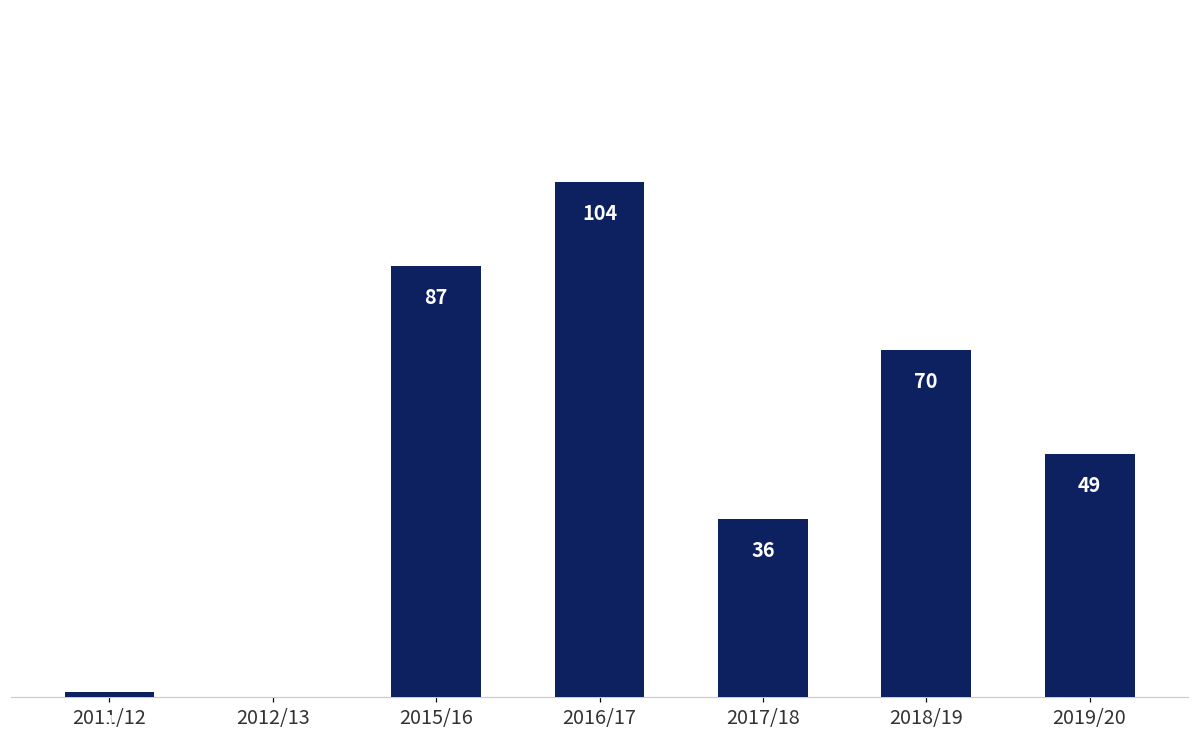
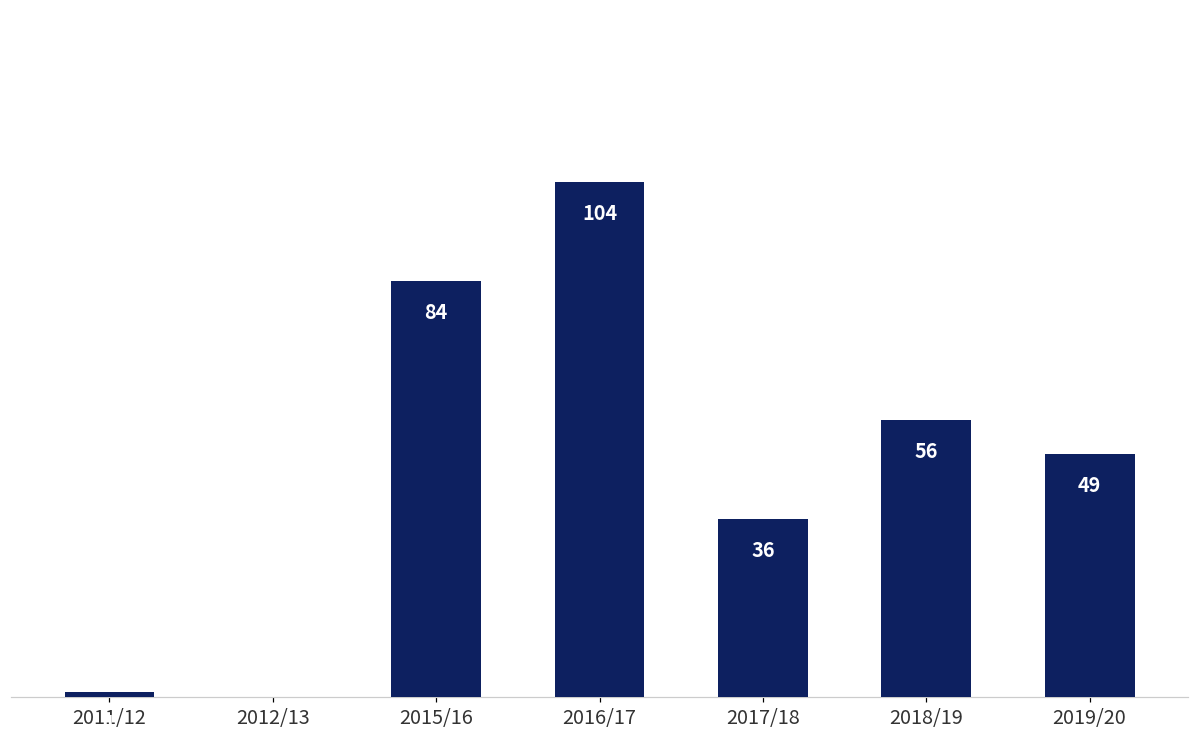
  {
-   "2015/16": 87,
+   "2015/16": 84,
    "2016/17": 104,
    "2017/18": 36,
-   "2018/19": 70,
+   "2018/19": 56,
    "2019/20": 49
  }
